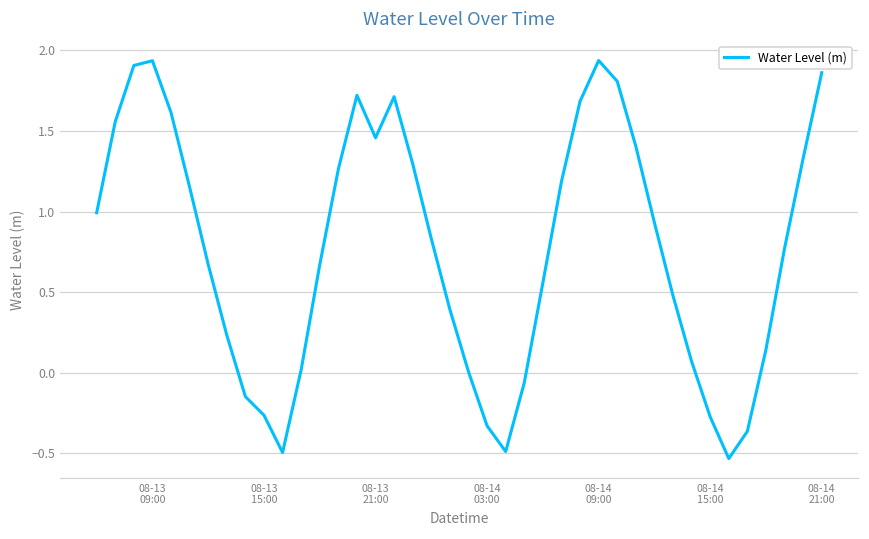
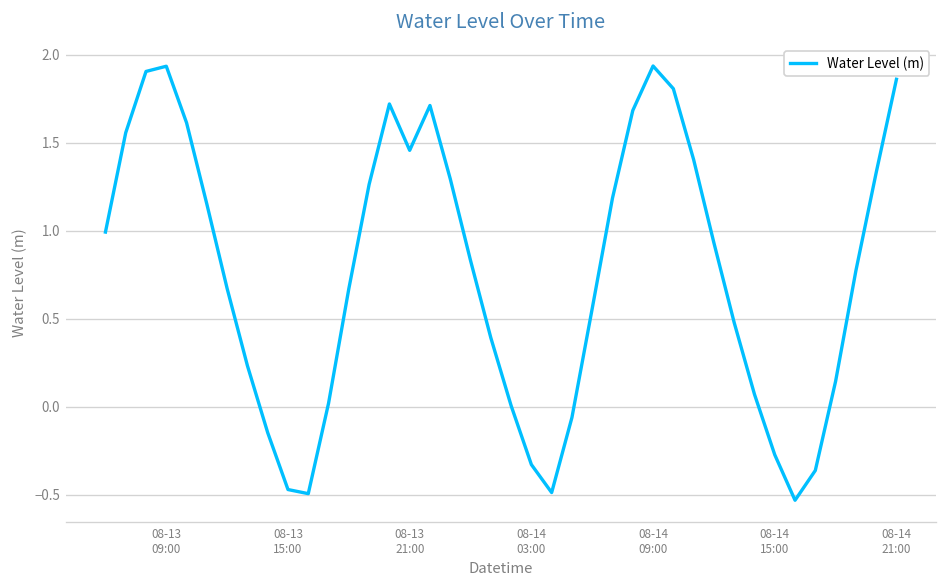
  {
    "08-13 09:00": 1.94,
-   "08-13 15:00": -0.26,
+   "08-13 15:00": -0.47,
    "08-13 21:00": 1.46,
    "08-14 03:00": -0.33,
    "08-14 09:00": 1.94,
    "08-14 15:00": -0.27,
    "08-14 21:00": 1.86
  }
